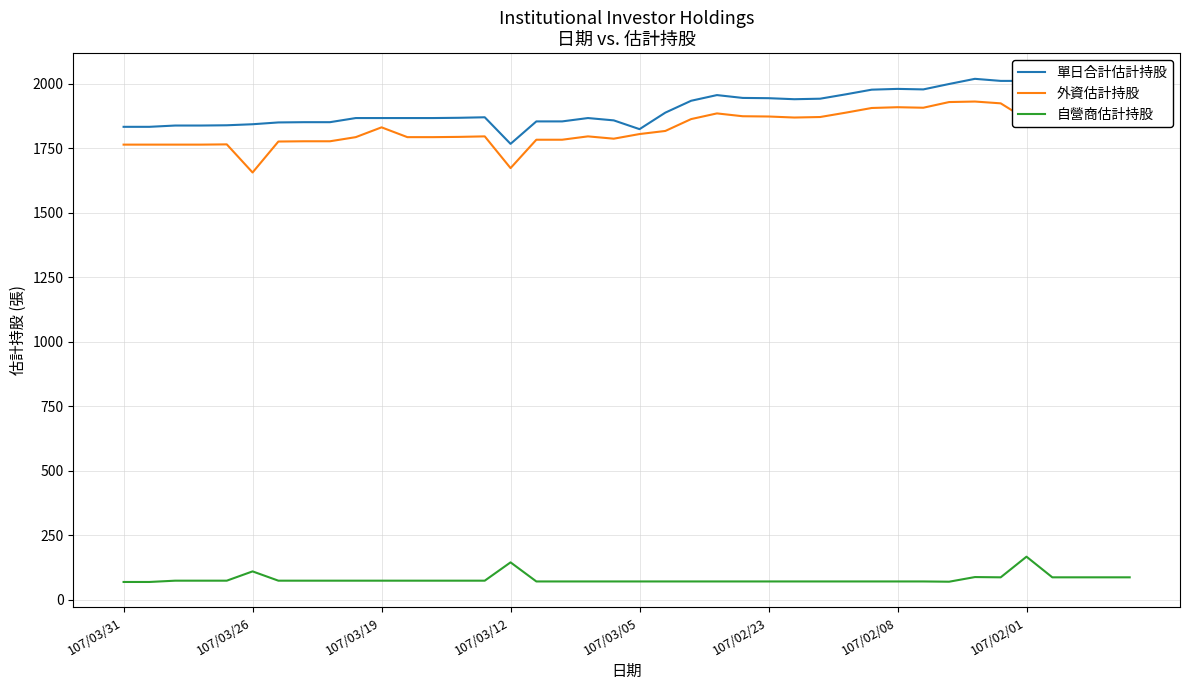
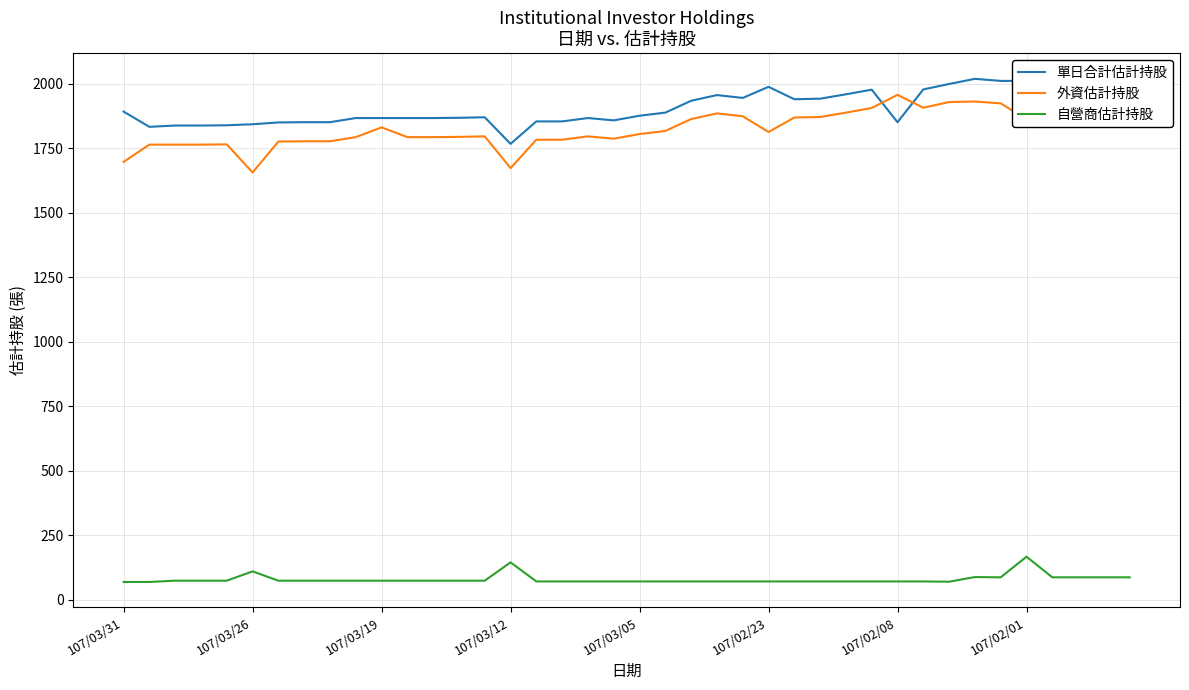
  {
    "單日合計估計持股": {
-     "107/03/31": 1830,
+     "107/03/31": 1890,
      "107/03/26": 1840,
      "107/03/19": 1870,
      "107/03/12": 1770,
-     "107/03/05": 1820,
-     "107/02/23": 1940,
-     "107/02/08": 1980
+     "107/03/05": 1880,
+     "107/02/23": 1990,
+     "107/02/08": 1850
    },
    "外資估計持股": {
-     "107/03/31": 1760,
+     "107/03/31": 1700,
      "107/03/26": 1660,
      "107/03/19": 1830,
      "107/03/12": 1670,
      "107/03/05": 1810,
-     "107/02/23": 1870,
-     "107/02/08": 1910
+     "107/02/23": 1810,
+     "107/02/08": 1960
    },
    "自營商估計持股": {
      "107/03/31": 70,
      "107/03/26": 110,
      "107/03/19": 70,
      "107/03/12": 150,
      "107/03/05": 70,
      "107/02/23": 70,
      "107/02/08": 70,
      "107/02/01": 170
    }
  }
